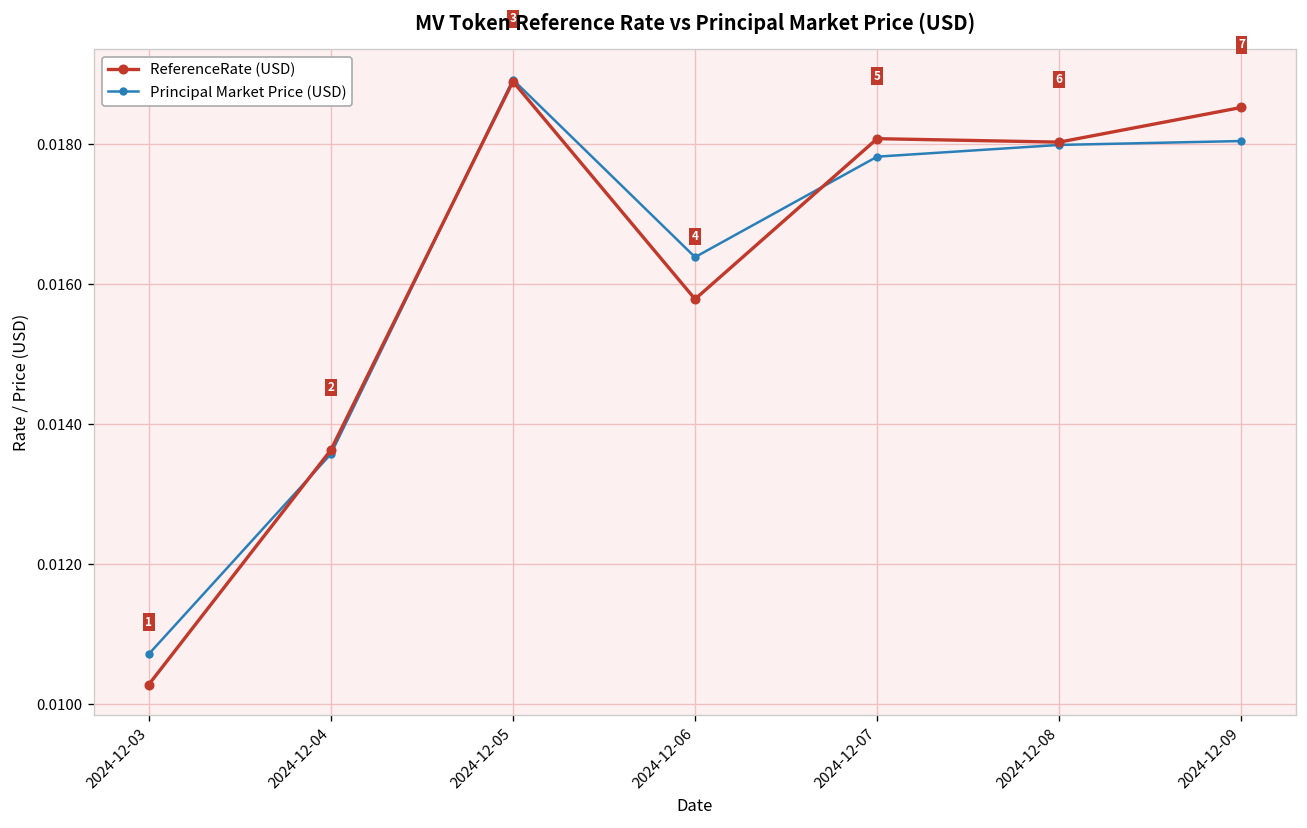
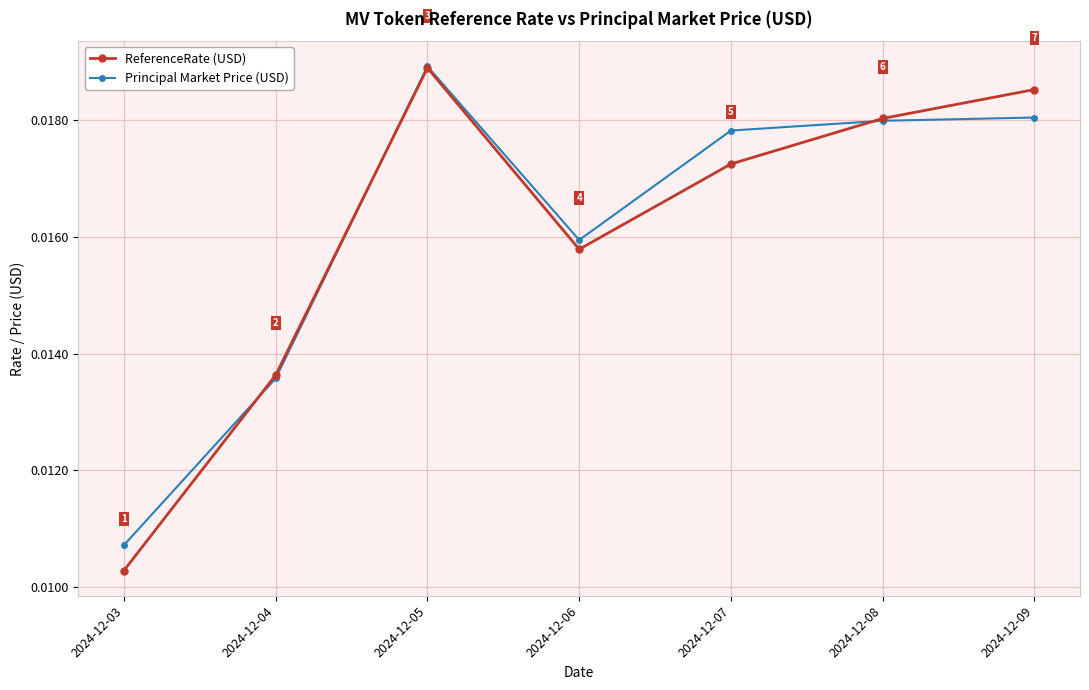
  {
    "ReferenceRate (USD)": {
      "2024-12-03": 0.0103,
      "2024-12-04": 0.0136,
      "2024-12-06": 0.0158,
-     "2024-12-07": 0.0181,
+     "2024-12-07": 0.0172,
      "2024-12-09": 0.0185
    },
    "Principal Market Price (USD)": {
      "2024-12-04": 0.0136,
-     "2024-12-06": 0.0164,
+     "2024-12-06": 0.0159,
      "2024-12-07": 0.0178,
      "2024-12-09": 0.0180
    }
  }
